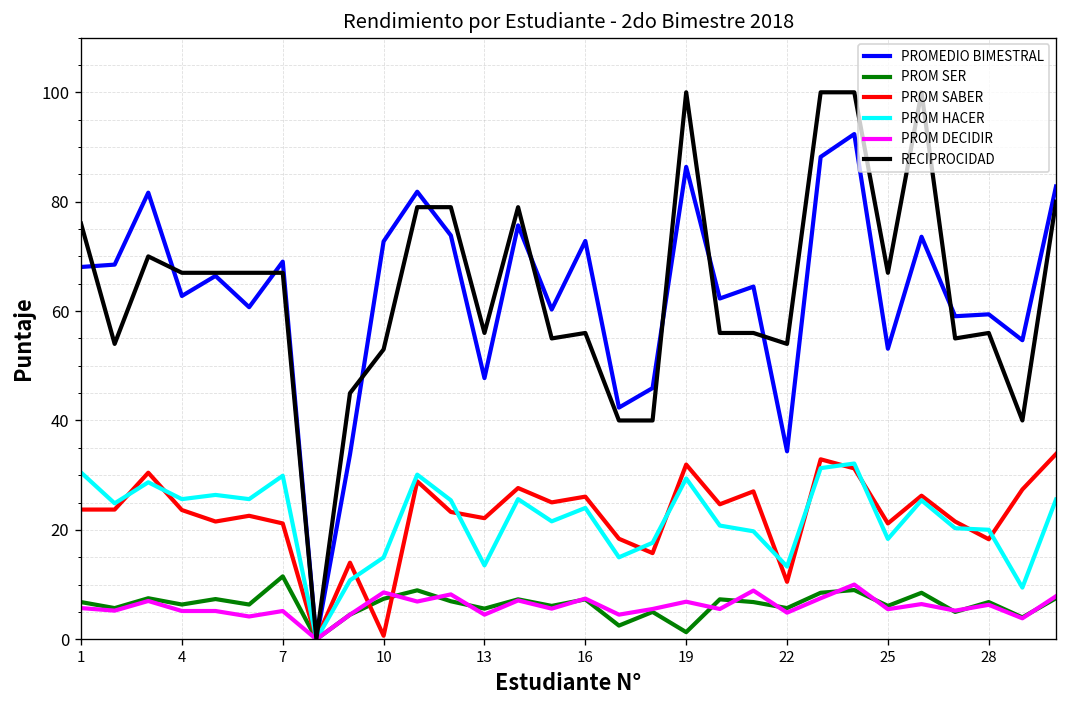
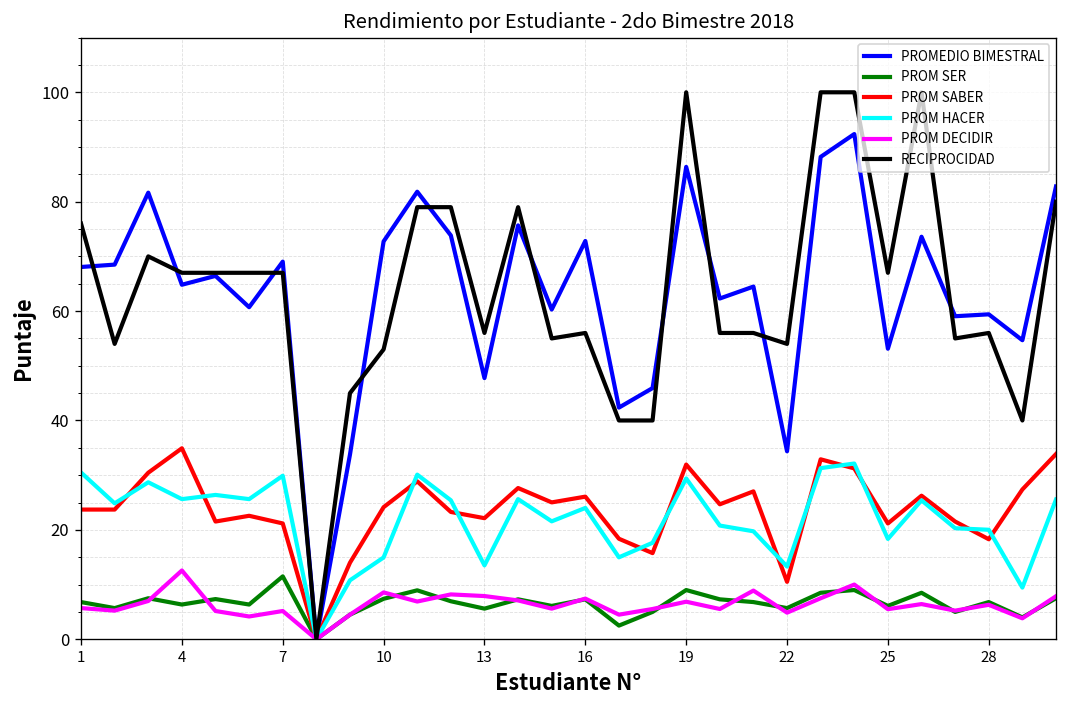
  {
    "PROMEDIO BIMESTRAL": {
      "1": 68,
-     "4": 63,
+     "4": 65,
      "7": 69,
      "10": 73,
      "13": 48,
      "16": 73,
      "19": 86,
      "22": 34,
      "25": 53,
      "28": 59
    },
    "PROM SER": {
      "1": 7,
      "4": 6,
      "7": 12,
      "10": 7,
      "13": 6,
-     "19": 1,
+     "19": 9,
      "22": 6,
      "25": 6
    },
    "PROM SABER": {
      "1": 24,
-     "4": 24,
+     "4": 35,
      "7": 21,
-     "10": 1,
+     "10": 24,
      "13": 22,
      "16": 26,
      "19": 32,
      "22": 11,
      "25": 21,
      "28": 18
    },
    "PROM HACER": {
      "1": 30,
      "4": 26,
      "7": 30,
      "10": 15,
      "13": 14,
      "16": 24,
      "19": 29,
      "22": 13,
      "25": 18,
      "28": 20
    },
    "PROM DECIDIR": {
      "1": 6,
-     "4": 5,
+     "4": 13,
      "7": 5,
      "10": 9,
-     "13": 5,
+     "13": 8,
      "19": 7,
      "22": 5,
      "25": 6
    },
    "RECIPROCIDAD": {
      "1": 76,
      "4": 67,
      "7": 67,
      "10": 53,
      "13": 56,
      "16": 56,
      "19": 100,
      "22": 54,
      "25": 67,
      "28": 56
    }
  }
